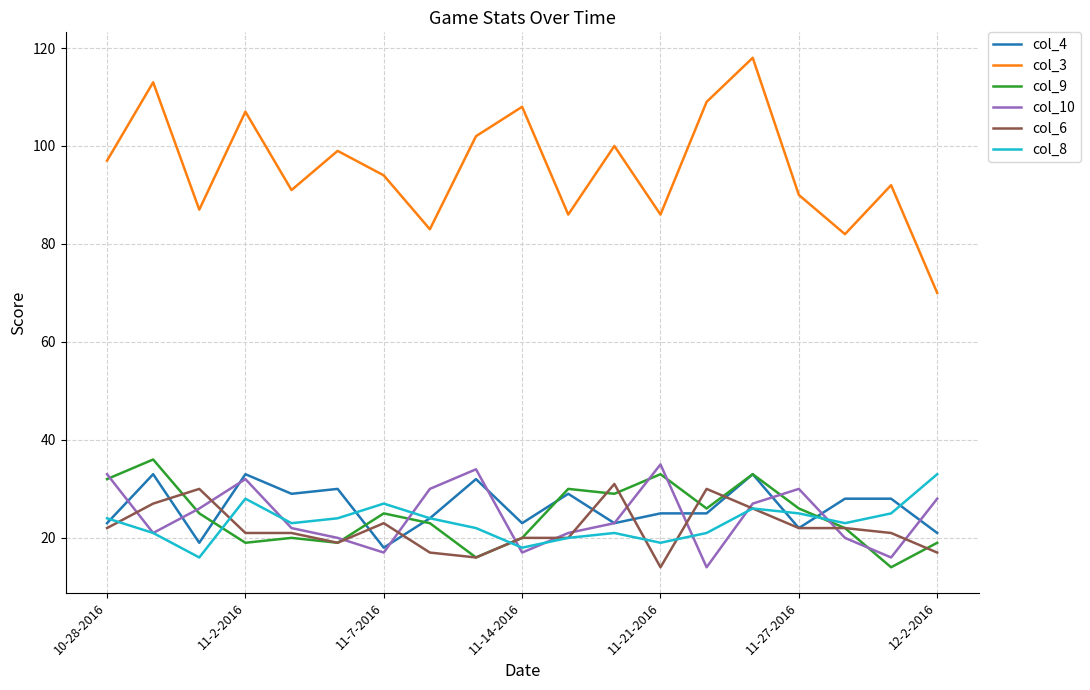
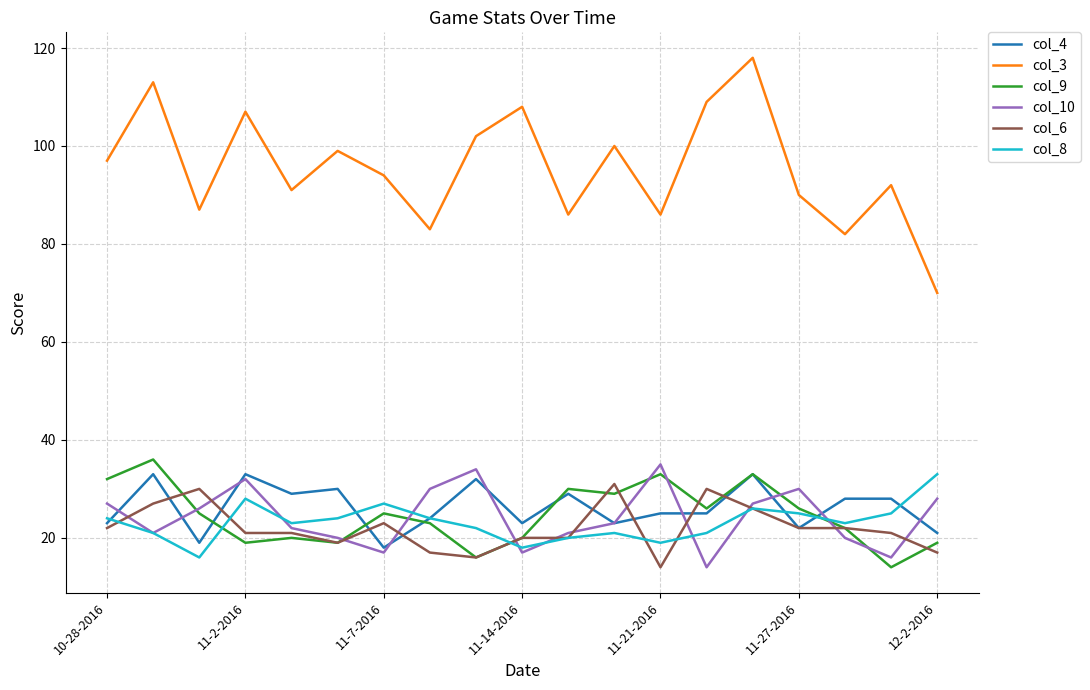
  {
    "col_4": {
      "10-28-2016": 23,
      "11-2-2016": 33,
      "11-7-2016": 18,
      "11-14-2016": 23,
      "11-21-2016": 25,
      "12-2-2016": 21
    },
    "col_3": {
      "10-28-2016": 97,
      "11-2-2016": 107,
      "11-7-2016": 94,
      "11-14-2016": 108,
      "11-21-2016": 86,
      "11-27-2016": 90,
      "12-2-2016": 70
    },
    "col_9": {
      "10-28-2016": 32,
      "11-2-2016": 19,
      "11-7-2016": 25,
      "11-21-2016": 33,
      "11-27-2016": 26,
      "12-2-2016": 19
    },
    "col_10": {
-     "10-28-2016": 33,
+     "10-28-2016": 27,
      "11-2-2016": 32,
      "11-7-2016": 17,
      "11-14-2016": 17,
      "11-21-2016": 35,
      "11-27-2016": 30,
      "12-2-2016": 28
    },
    "col_6": {
      "10-28-2016": 22,
      "11-2-2016": 21,
      "11-7-2016": 23,
      "11-21-2016": 14,
      "12-2-2016": 17
    },
    "col_8": {
      "10-28-2016": 24,
      "11-2-2016": 28,
      "11-7-2016": 27,
      "11-14-2016": 18,
      "11-21-2016": 19,
      "11-27-2016": 25,
      "12-2-2016": 33
    }
  }
